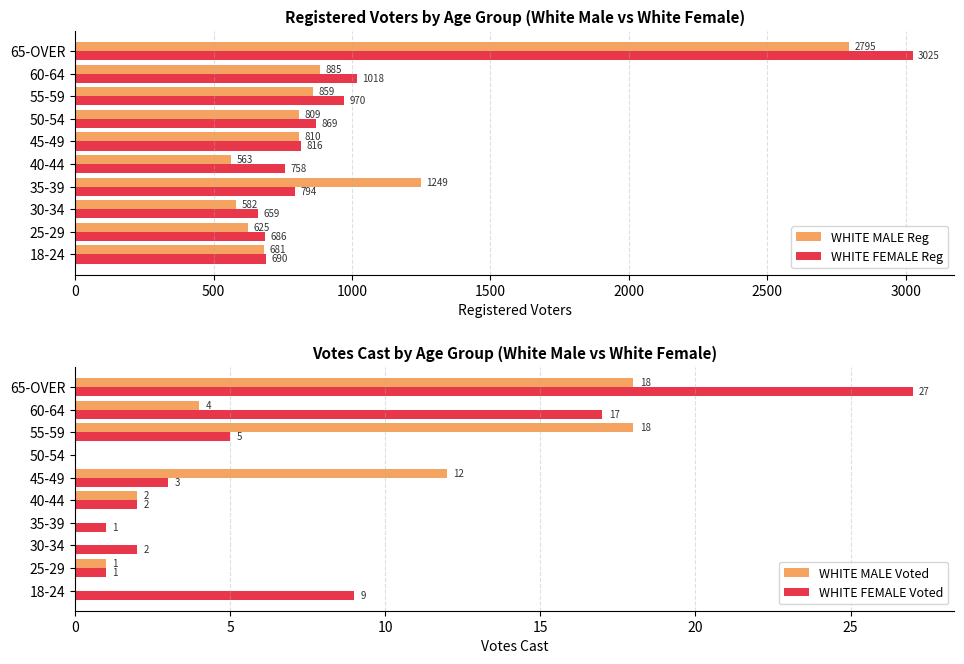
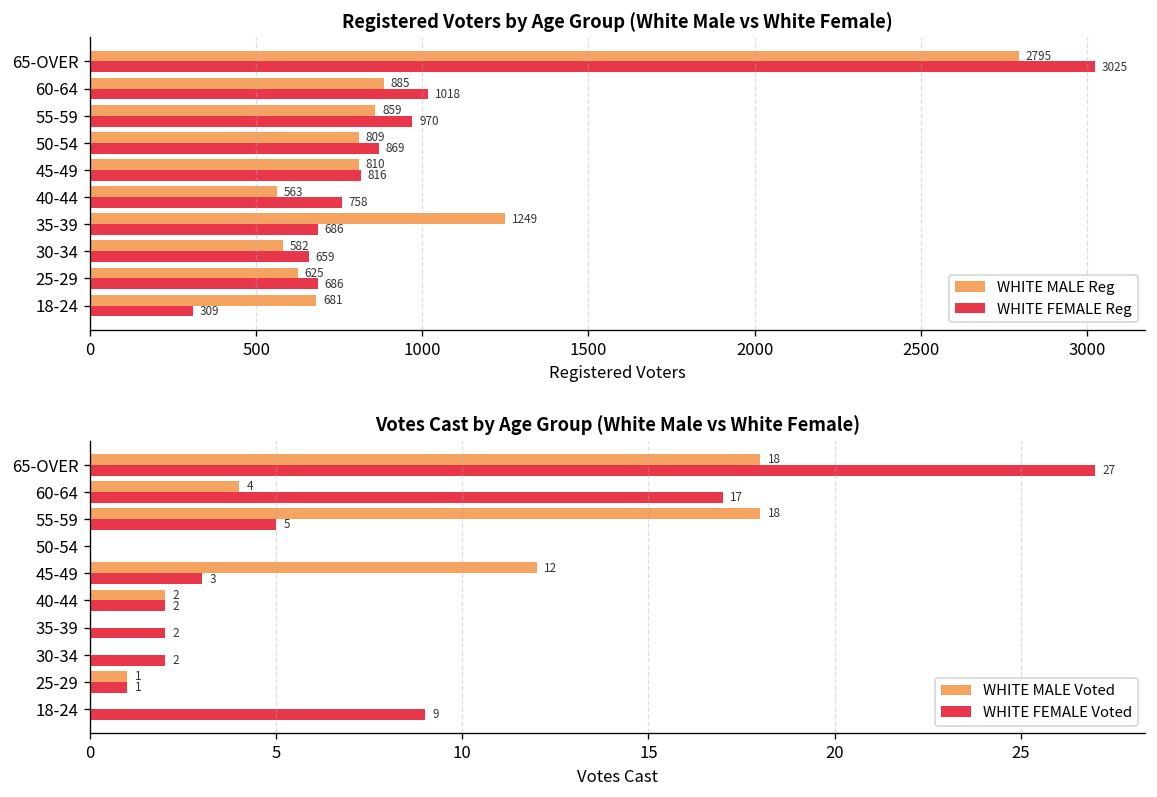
  {
    "Registered Voters by Age Group (White Male vs White Female)": {
      "WHITE MALE Reg": {
        "65-OVER": 2795,
        "60-64": 885,
        "55-59": 859,
        "50-54": 809,
        "45-49": 810,
        "40-44": 563,
        "35-39": 1249,
        "30-34": 582,
        "25-29": 625,
        "18-24": 681
      },
      "WHITE FEMALE Reg": {
        "65-OVER": 3025,
        "60-64": 1018,
        "55-59": 970,
        "50-54": 869,
        "45-49": 816,
        "40-44": 758,
-       "35-39": 794,
+       "35-39": 686,
        "30-34": 659,
        "25-29": 686,
-       "18-24": 690
+       "18-24": 309
      }
    },
    "Votes Cast by Age Group (White Male vs White Female)": {
      "WHITE MALE Voted": {
        "65-OVER": 18,
        "60-64": 4,
        "55-59": 18,
        "45-49": 12,
        "40-44": 2,
        "25-29": 1
      },
      "WHITE FEMALE Voted": {
        "65-OVER": 27,
        "60-64": 17,
        "55-59": 5,
        "45-49": 3,
        "40-44": 2,
-       "35-39": 1,
+       "35-39": 2,
        "30-34": 2,
        "25-29": 1,
        "18-24": 9
      }
    }
  }
